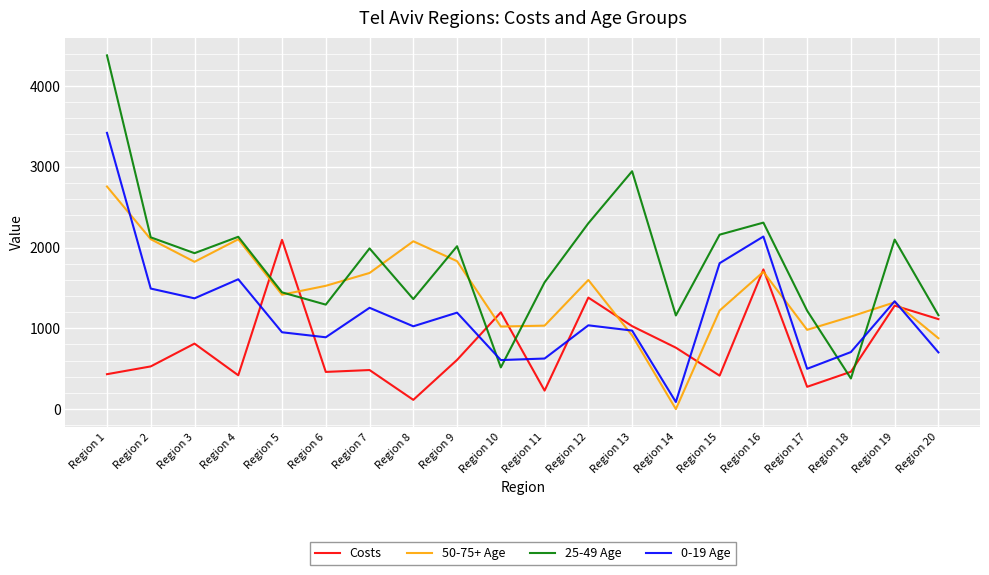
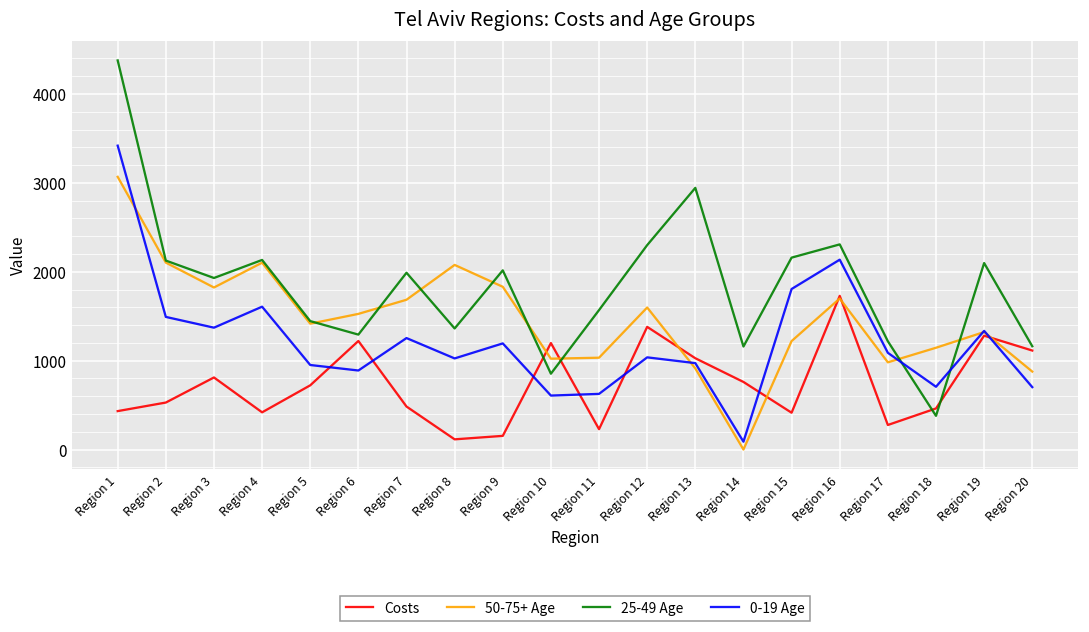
  {
    "Costs": {
      "Region 1": 400,
      "Region 2": 500,
      "Region 3": 800,
      "Region 4": 400,
-     "Region 5": 2100,
-     "Region 6": 500,
+     "Region 5": 700,
+     "Region 6": 1200,
      "Region 7": 500,
      "Region 8": 100,
-     "Region 9": 600,
+     "Region 9": 200,
      "Region 10": 1200,
      "Region 11": 200,
      "Region 12": 1400,
      "Region 13": 1000,
      "Region 14": 800,
      "Region 15": 400,
      "Region 17": 300,
      "Region 18": 500,
      "Region 19": 1300,
      "Region 20": 1100
    },
    "50-75+ Age": {
-     "Region 1": 2800,
+     "Region 1": 3100,
      "Region 3": 1800,
      "Region 6": 1500,
      "Region 7": 1700,
      "Region 8": 2100,
      "Region 9": 1800,
      "Region 10": 1000,
      "Region 11": 1000,
      "Region 12": 1600,
      "Region 13": 900,
      "Region 14": 0,
      "Region 15": 1200,
      "Region 17": 1000,
      "Region 18": 1100,
      "Region 20": 900
    },
    "25-49 Age": {
      "Region 1": 4400,
      "Region 3": 1900,
      "Region 6": 1300,
      "Region 7": 2000,
      "Region 8": 1400,
      "Region 9": 2000,
-     "Region 10": 500,
+     "Region 10": 900,
      "Region 11": 1600,
      "Region 12": 2300,
      "Region 13": 2900,
      "Region 14": 1200,
      "Region 15": 2200,
      "Region 16": 2300,
      "Region 17": 1200,
      "Region 18": 400,
      "Region 19": 2100,
      "Region 20": 1200
    },
    "0-19 Age": {
      "Region 1": 3400,
      "Region 2": 1500,
      "Region 3": 1400,
      "Region 4": 1600,
      "Region 5": 1000,
      "Region 6": 900,
      "Region 7": 1300,
      "Region 8": 1000,
      "Region 9": 1200,
      "Region 10": 600,
      "Region 11": 600,
      "Region 12": 1000,
      "Region 13": 1000,
      "Region 14": 100,
      "Region 15": 1800,
      "Region 16": 2100,
-     "Region 17": 500,
+     "Region 17": 1100,
      "Region 18": 700,
      "Region 20": 700
    }
  }
